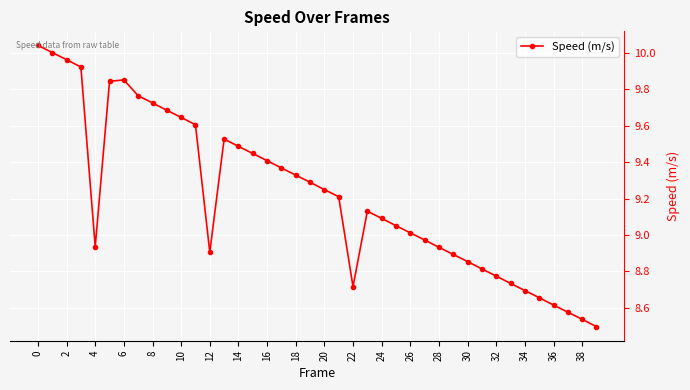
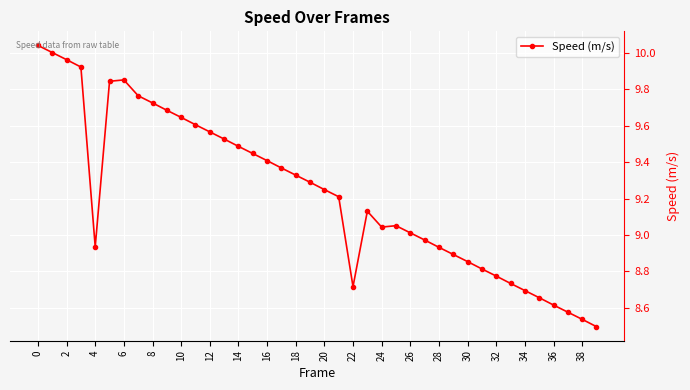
  {
    "0": 10.04,
    "2": 9.96,
    "4": 8.93,
    "6": 9.85,
    "8": 9.73,
    "10": 9.65,
-   "12": 8.90,
+   "12": 9.57,
    "14": 9.49,
    "16": 9.41,
    "18": 9.33,
    "20": 9.25,
    "22": 8.71,
-   "24": 9.09,
+   "24": 9.04,
    "26": 9.01,
    "28": 8.93,
    "30": 8.85,
    "32": 8.77,
    "34": 8.69,
    "36": 8.61,
    "38": 8.54
  }
